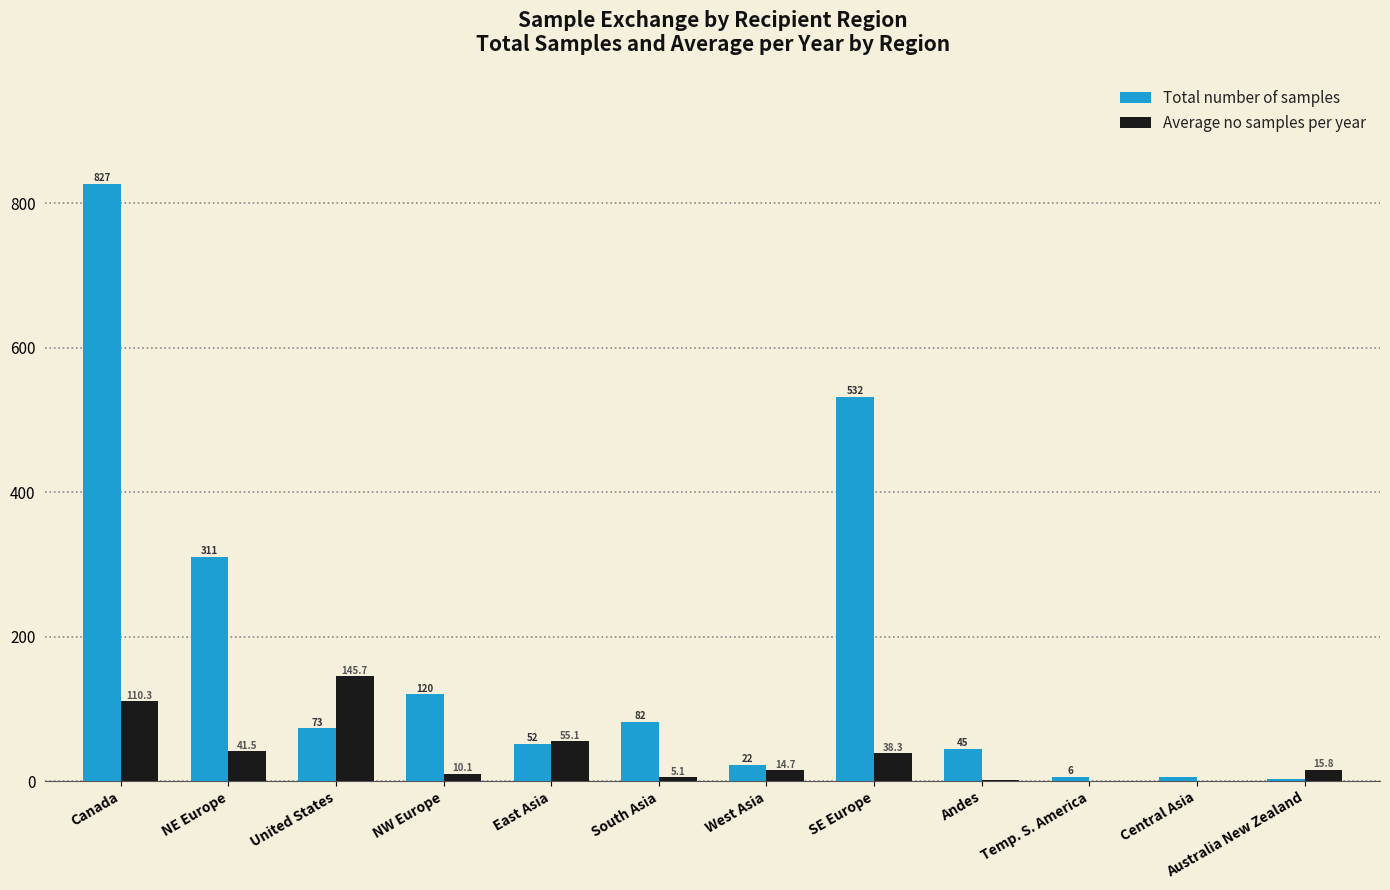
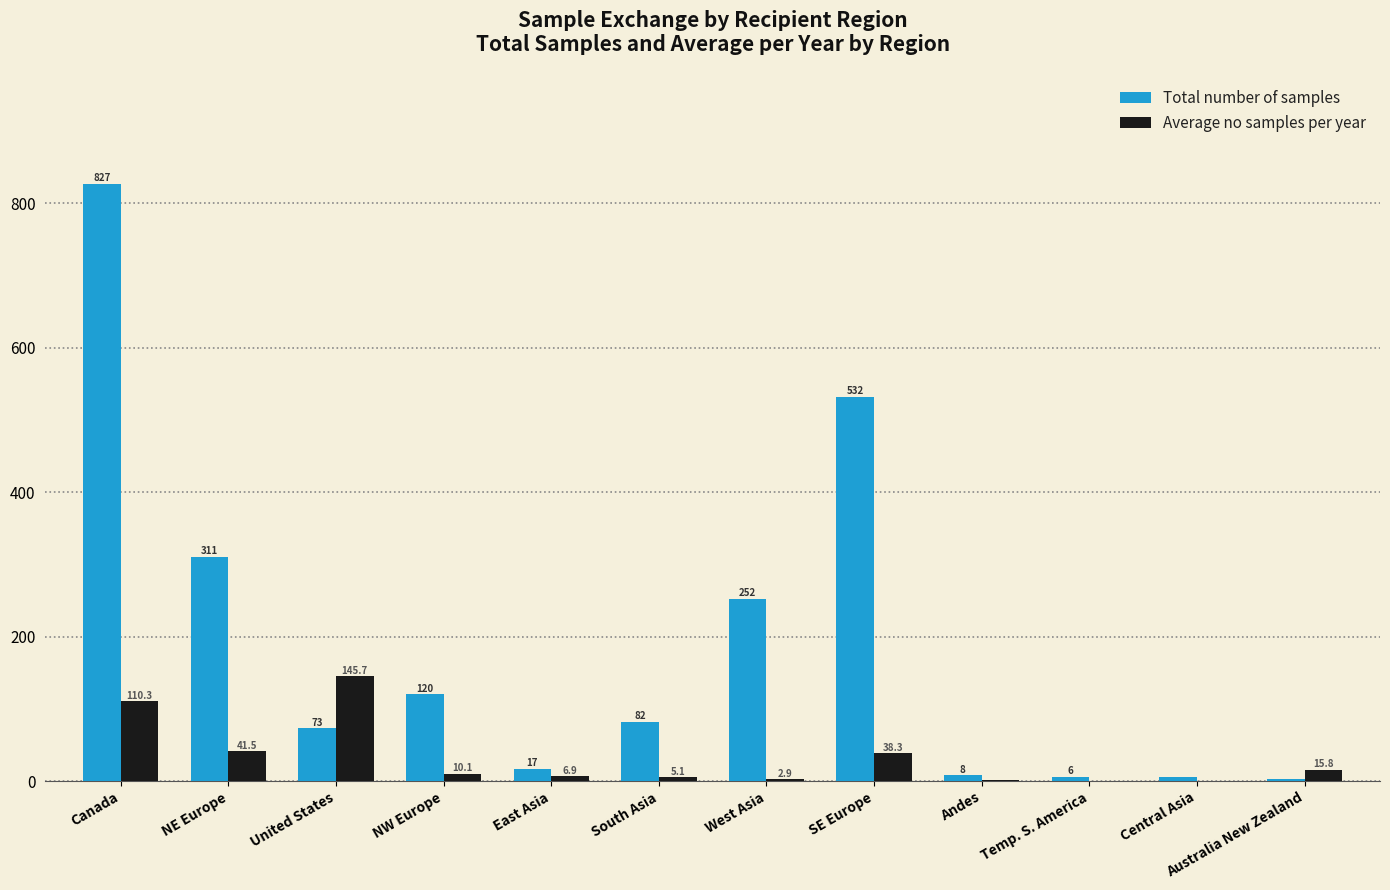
  {
    "Total number of samples": {
      "Canada": 827,
      "NE Europe": 311,
      "United States": 73,
      "NW Europe": 120,
-     "East Asia": 52,
+     "East Asia": 17,
      "South Asia": 82,
-     "West Asia": 22,
+     "West Asia": 252,
      "SE Europe": 532,
-     "Andes": 45,
+     "Andes": 8,
      "Temp. S. America": 6
    },
    "Average no samples per year": {
      "Canada": 110.3,
      "NE Europe": 41.5,
      "United States": 145.7,
      "NW Europe": 10.1,
-     "East Asia": 55.1,
+     "East Asia": 6.9,
      "South Asia": 5.1,
-     "West Asia": 14.7,
+     "West Asia": 2.9,
      "SE Europe": 38.3,
      "Australia New Zealand": 15.8
    }
  }
